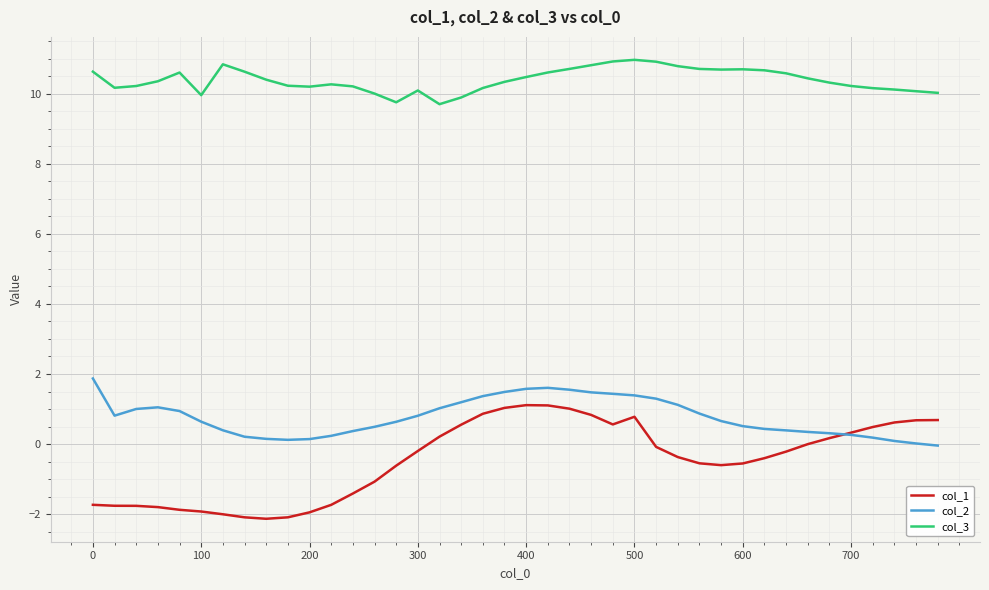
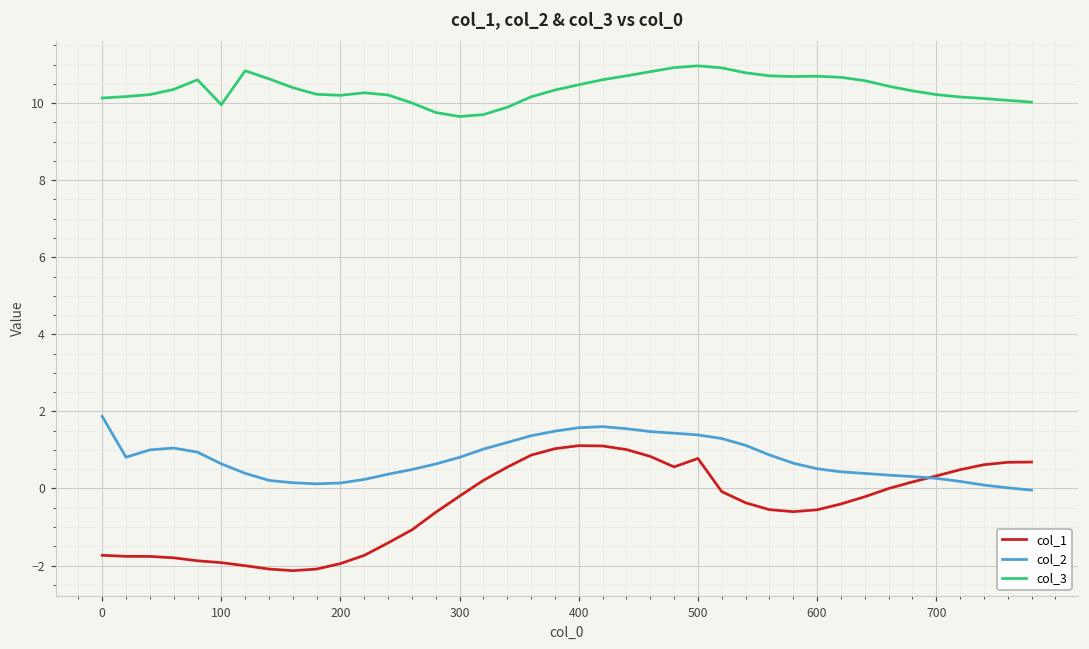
  {
    "col_1": {
      "0": -1.7,
      "100": -1.9,
      "200": -1.9,
      "300": -0.2,
      "400": 1.1,
      "500": 0.8,
      "600": -0.6
    },
    "col_2": {
      "0": 1.9,
      "100": 0.6,
      "200": 0.1,
      "300": 0.8,
      "400": 1.6,
      "500": 1.4,
      "600": 0.5
    },
    "col_3": {
-     "0": 10.6,
+     "0": 10.1,
      "100": 10.0,
      "200": 10.2,
-     "300": 10.1,
+     "300": 9.7,
      "400": 10.5,
      "500": 11.0,
      "600": 10.7,
      "700": 10.2
    }
  }
